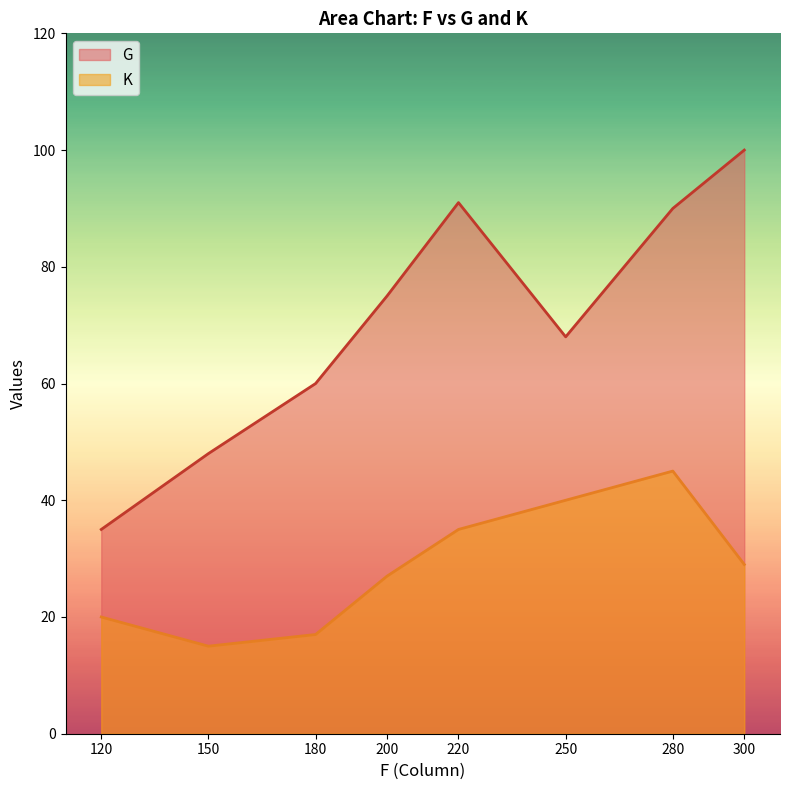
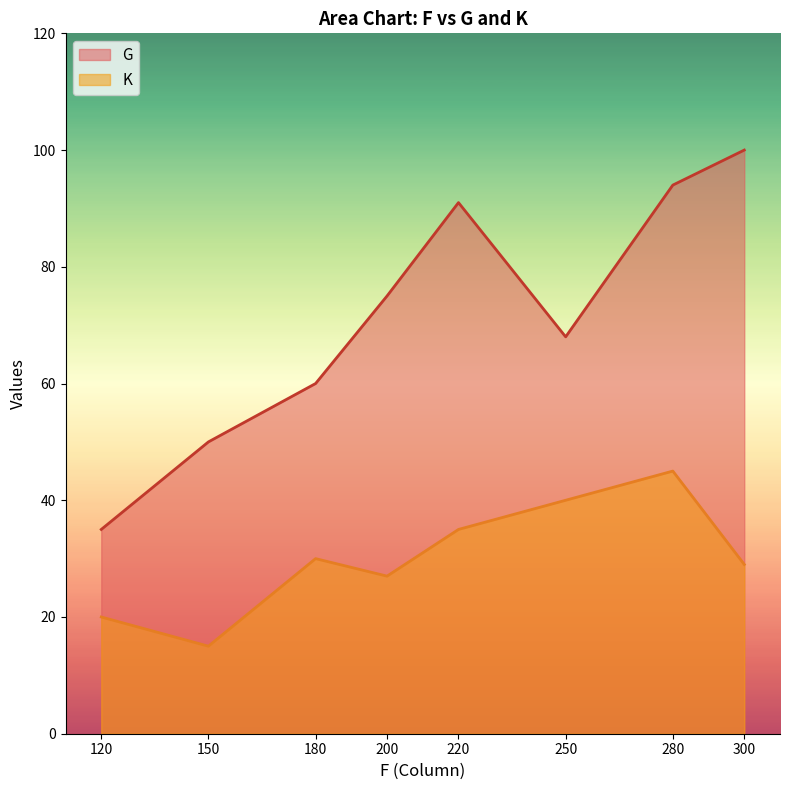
  {
    "G": {
      "120": 35,
-     "150": 48,
+     "150": 50,
      "180": 60,
      "200": 75,
      "220": 91,
      "250": 68,
-     "280": 90,
+     "280": 94,
      "300": 100
    },
    "K": {
      "120": 20,
      "150": 15,
-     "180": 17,
+     "180": 30,
      "200": 27,
      "220": 35,
      "250": 40,
      "280": 45,
      "300": 29
    }
  }
